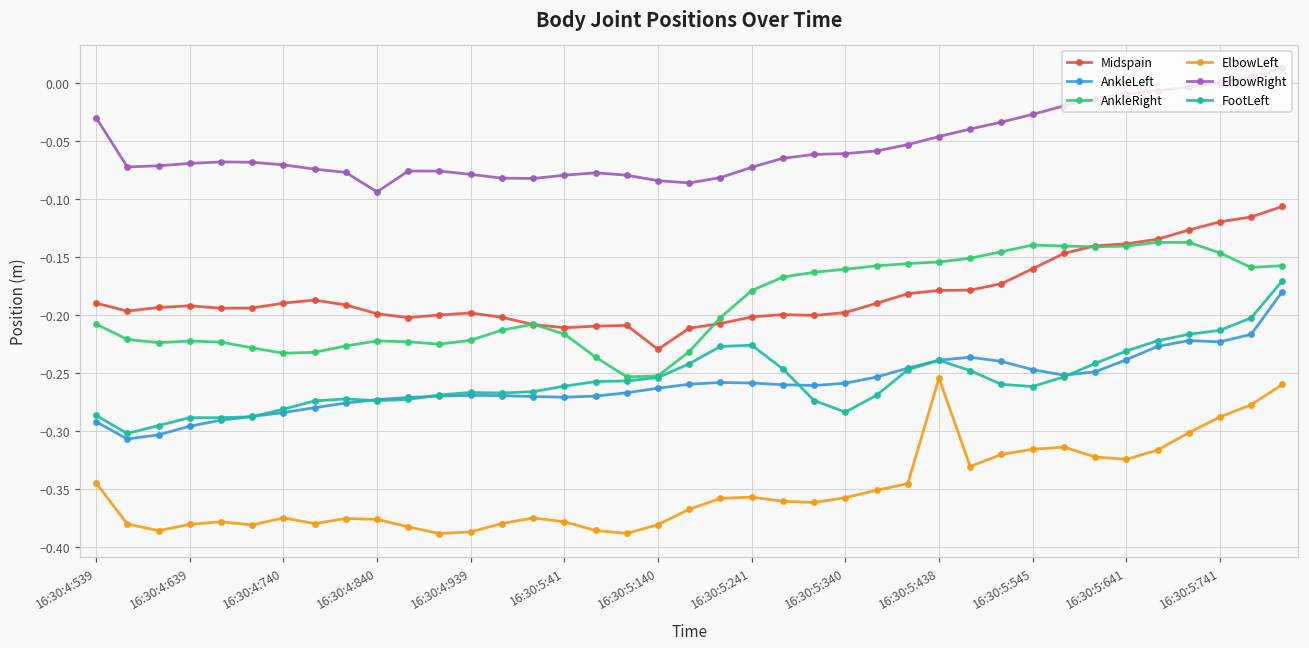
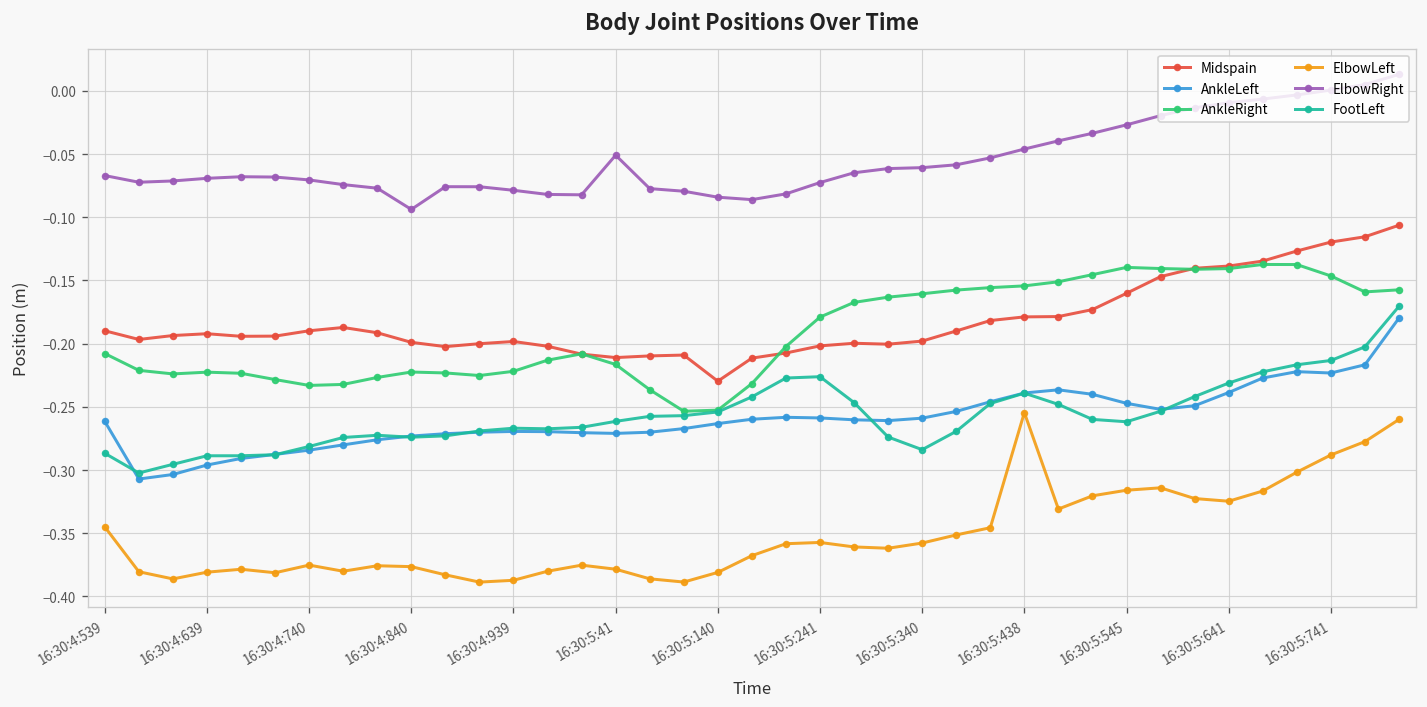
  {
    "Midspain": {
      "16:30:4:539": -0.190,
      "16:30:4:639": -0.192,
      "16:30:4:740": -0.190,
      "16:30:4:840": -0.199,
      "16:30:4:939": -0.198,
      "16:30:5:41": -0.211,
      "16:30:5:140": -0.230,
      "16:30:5:241": -0.202,
      "16:30:5:340": -0.198,
      "16:30:5:438": -0.179,
      "16:30:5:545": -0.160,
      "16:30:5:741": -0.120
    },
    "AnkleLeft": {
-     "16:30:4:539": -0.292,
+     "16:30:4:539": -0.262,
      "16:30:4:639": -0.296,
      "16:30:4:740": -0.284,
      "16:30:4:939": -0.269,
      "16:30:5:41": -0.271,
      "16:30:5:140": -0.263,
      "16:30:5:241": -0.259,
      "16:30:5:340": -0.259,
      "16:30:5:545": -0.247,
      "16:30:5:641": -0.239,
      "16:30:5:741": -0.223
    },
    "ElbowLeft": {
      "16:30:4:539": -0.345,
      "16:30:4:639": -0.381,
      "16:30:4:740": -0.375,
      "16:30:4:840": -0.376,
      "16:30:4:939": -0.387,
      "16:30:5:41": -0.378,
      "16:30:5:140": -0.381,
      "16:30:5:241": -0.357,
      "16:30:5:340": -0.358,
      "16:30:5:438": -0.255,
      "16:30:5:545": -0.316,
      "16:30:5:641": -0.325,
      "16:30:5:741": -0.288
    },
    "ElbowRight": {
-     "16:30:4:539": -0.030,
+     "16:30:4:539": -0.067,
      "16:30:4:639": -0.069,
      "16:30:4:740": -0.070,
      "16:30:4:840": -0.094,
      "16:30:4:939": -0.079,
-     "16:30:5:41": -0.079,
+     "16:30:5:41": -0.051,
      "16:30:5:140": -0.084,
      "16:30:5:241": -0.073,
      "16:30:5:340": -0.061,
      "16:30:5:438": -0.046,
      "16:30:5:545": -0.027
    }
  }
